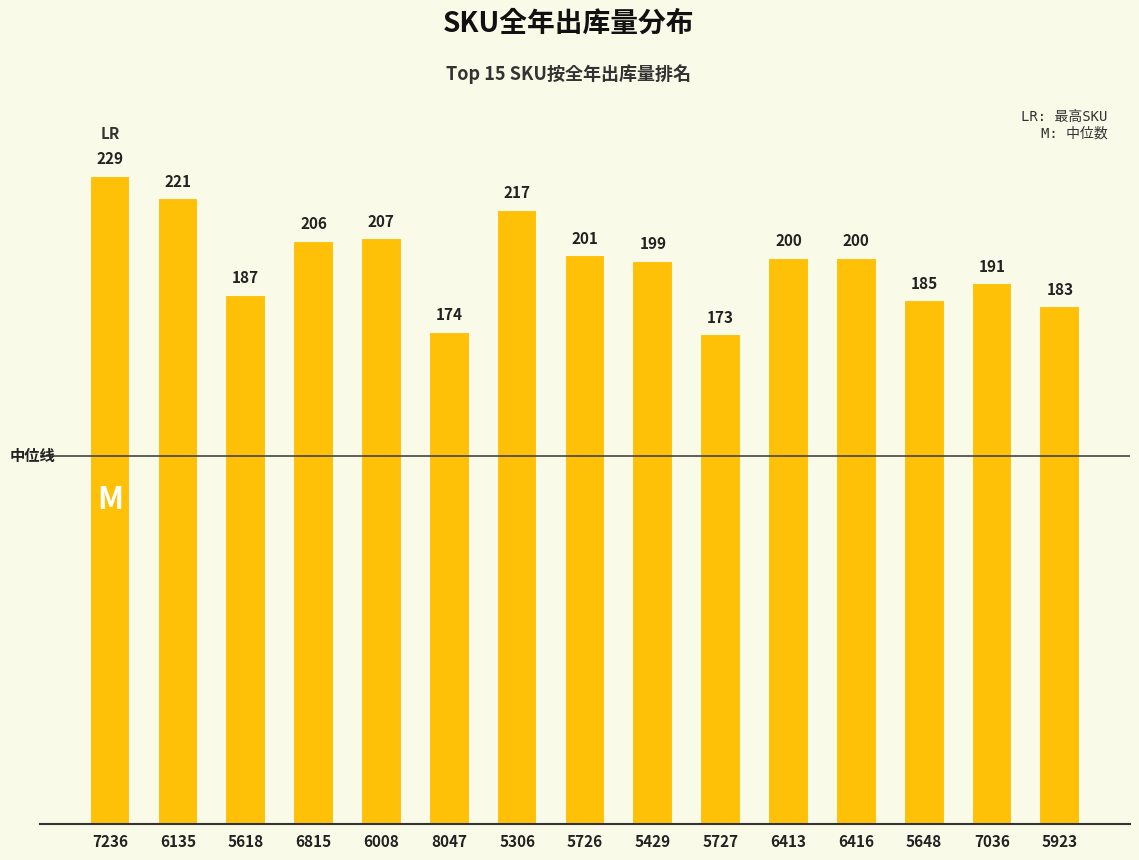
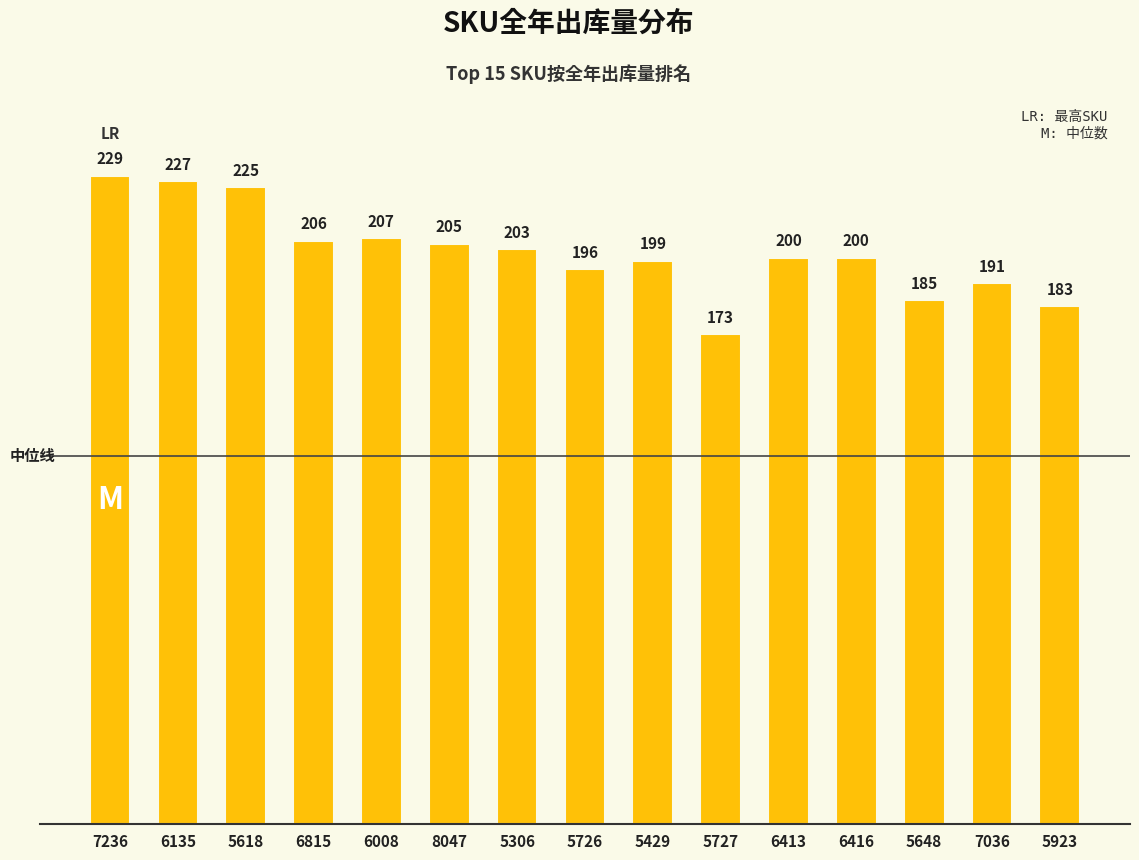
  {
    "7236": 229,
-   "6135": 221,
-   "5618": 187,
+   "6135": 227,
+   "5618": 225,
    "6815": 206,
    "6008": 207,
-   "8047": 174,
-   "5306": 217,
-   "5726": 201,
+   "8047": 205,
+   "5306": 203,
+   "5726": 196,
    "5429": 199,
    "5727": 173,
    "6413": 200,
    "6416": 200,
    "5648": 185,
    "7036": 191,
    "5923": 183
  }
